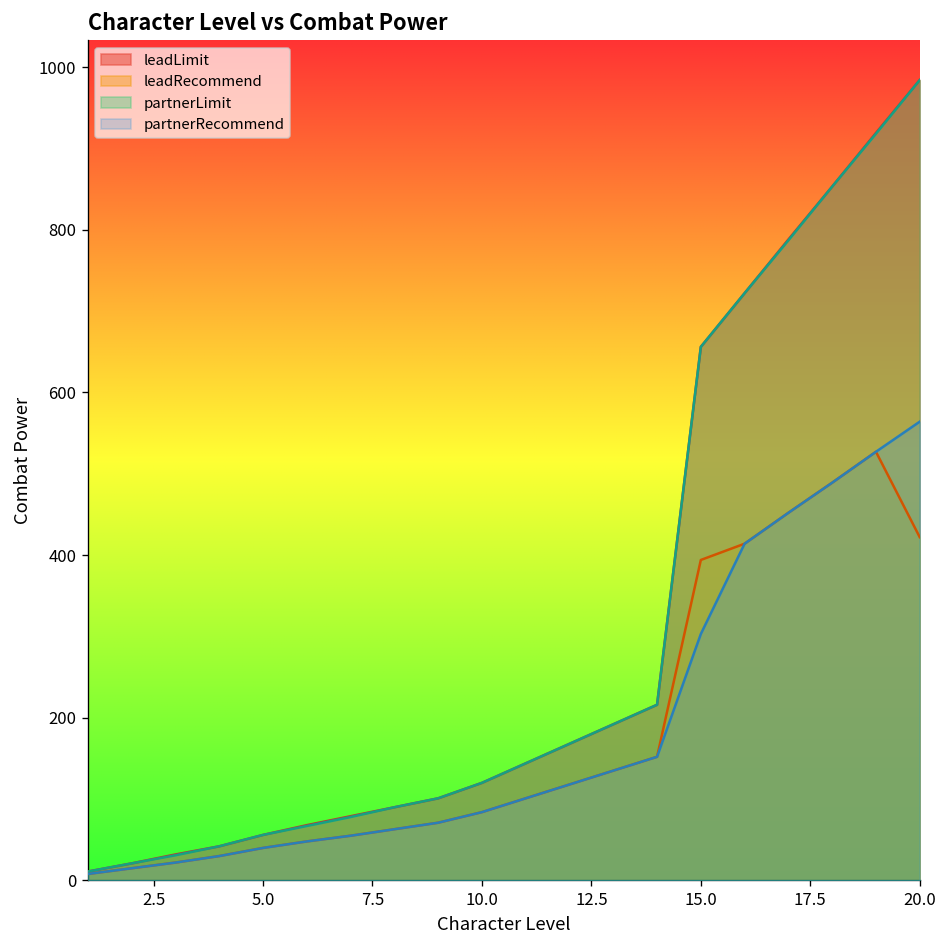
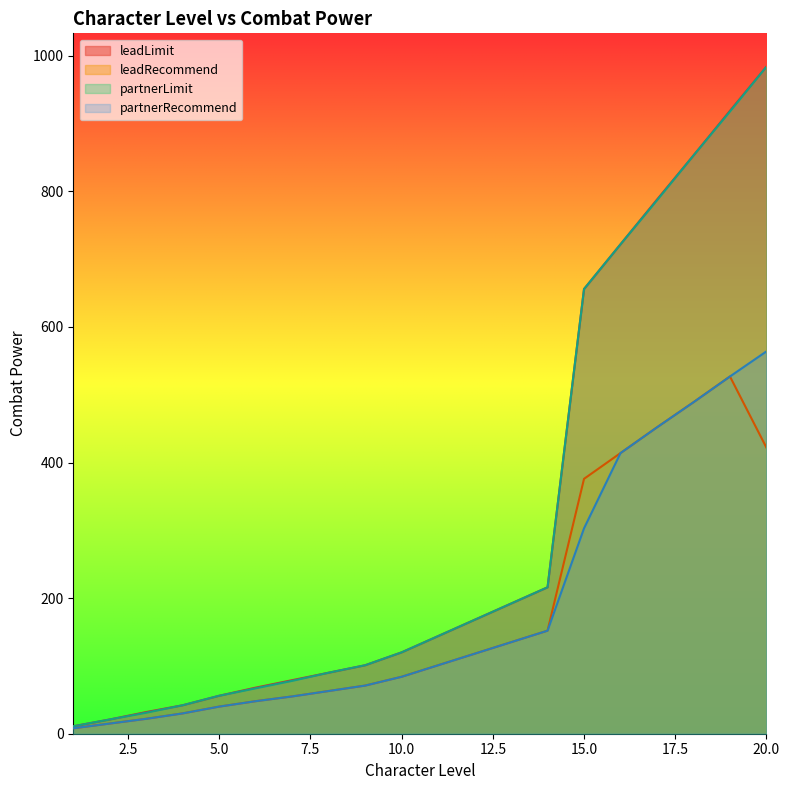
  {
    "leadRecommend": {
-     "15.0": 390,
+     "15.0": 380,
      "20.0": 420
    },
    "partnerRecommend": {
      "15.0": 300,
      "20.0": 560
    }
  }
